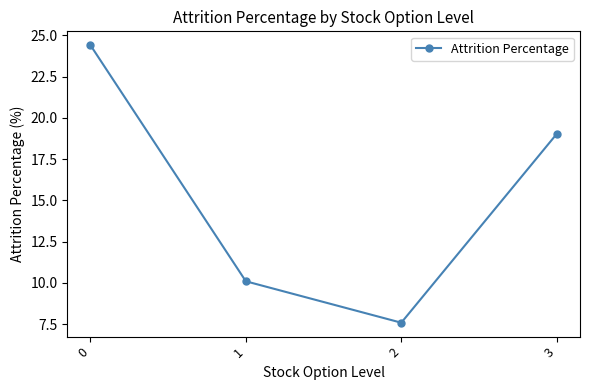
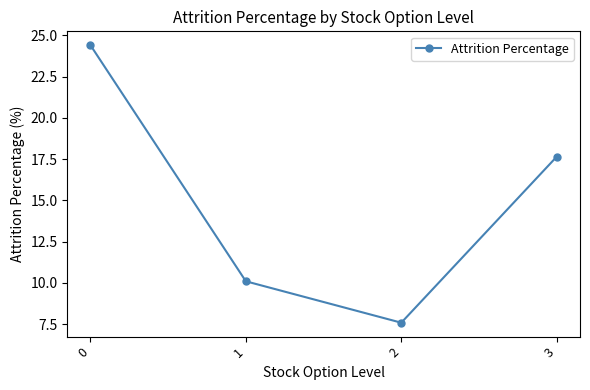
  {
    "0": 24.4,
    "1": 10.1,
    "2": 7.6,
-   "3": 19.0
+   "3": 17.7
  }
